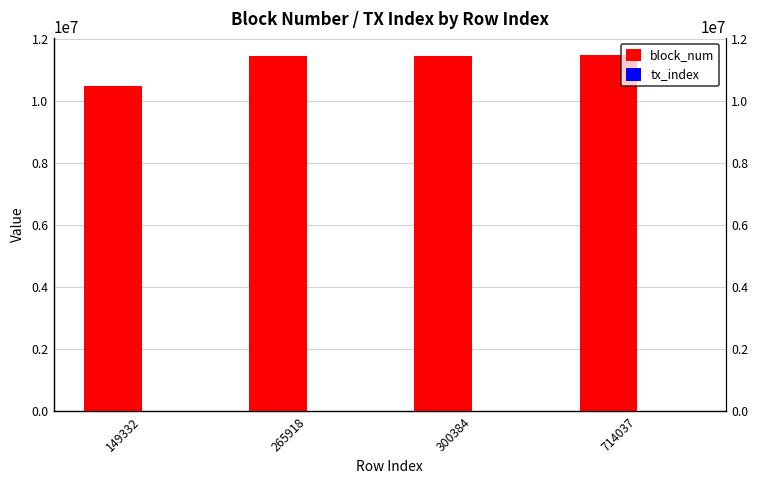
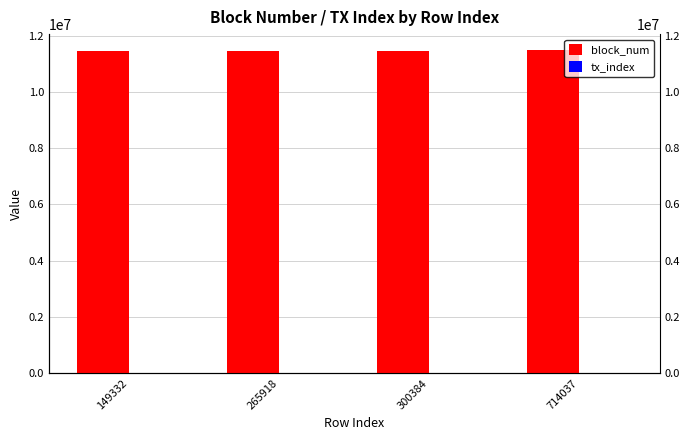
  {
    "block_num": {
-     "149332": 10500000,
+     "149332": 11500000,
      "265918": 11500000,
      "300384": 11500000,
      "714037": 11500000
    }
  }
